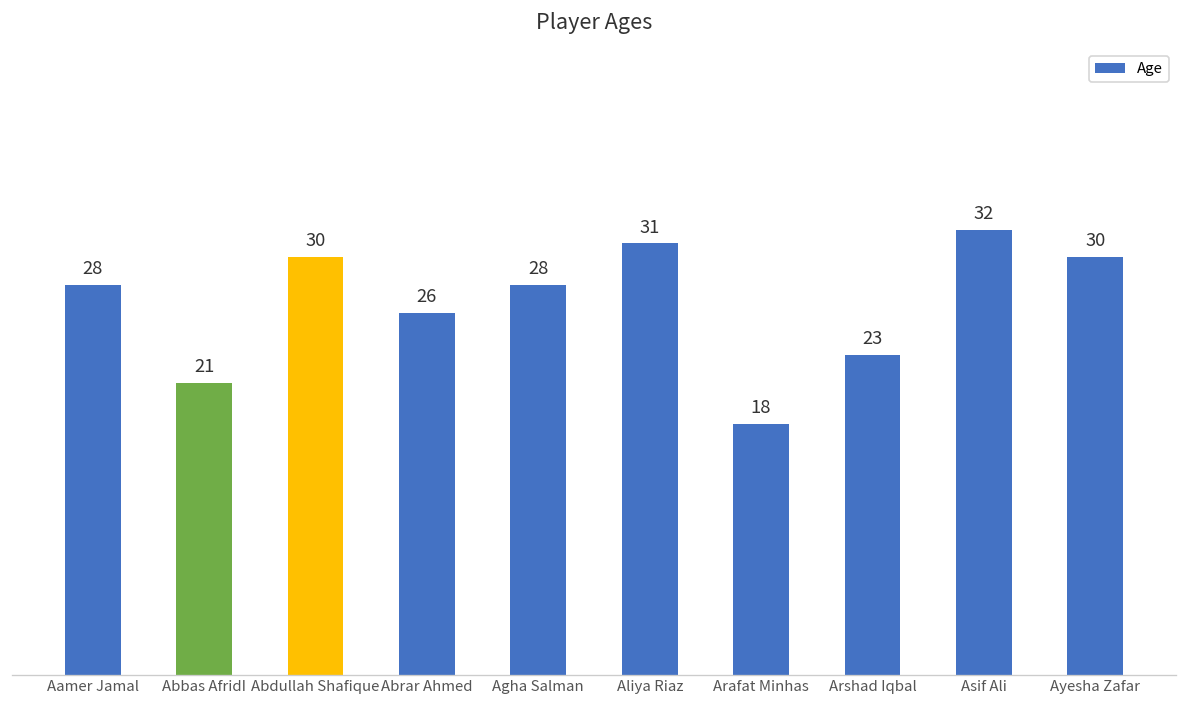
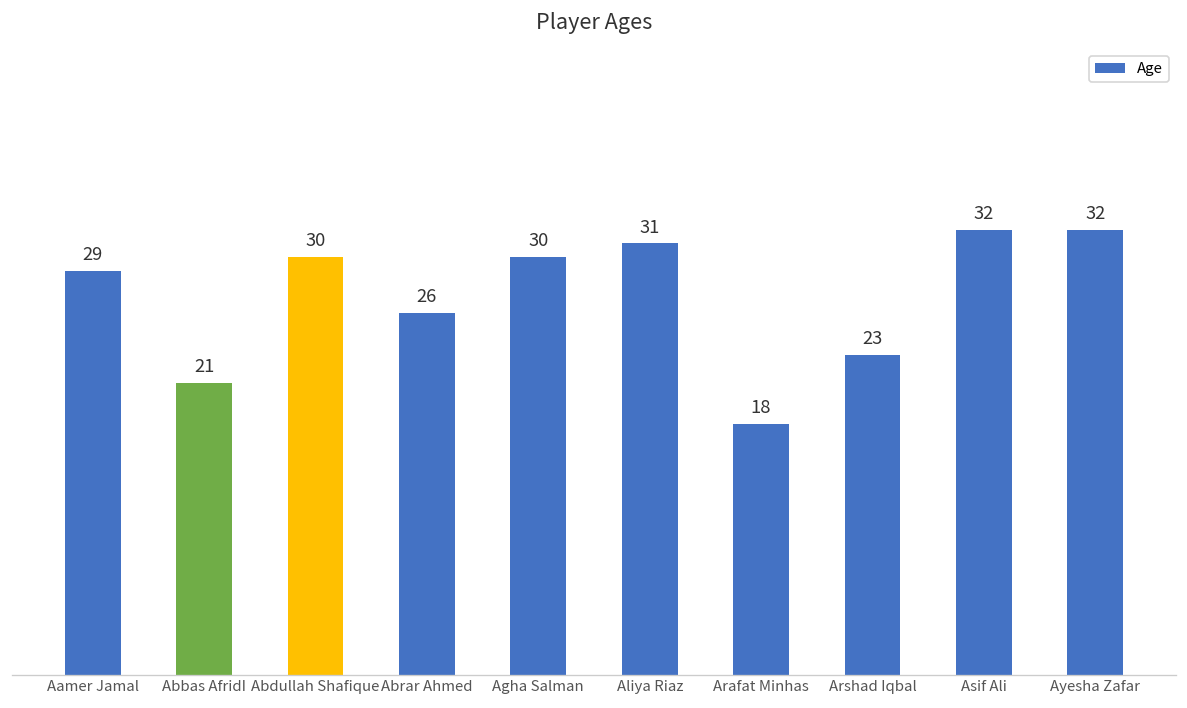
  {
-   "Aamer Jamal": 28,
+   "Aamer Jamal": 29,
    "Abbas AfridI": 21,
    "Abdullah Shafique": 30,
    "Abrar Ahmed": 26,
-   "Agha Salman": 28,
+   "Agha Salman": 30,
    "Aliya Riaz": 31,
    "Arafat Minhas": 18,
    "Arshad Iqbal": 23,
    "Asif Ali": 32,
-   "Ayesha Zafar": 30
+   "Ayesha Zafar": 32
  }
